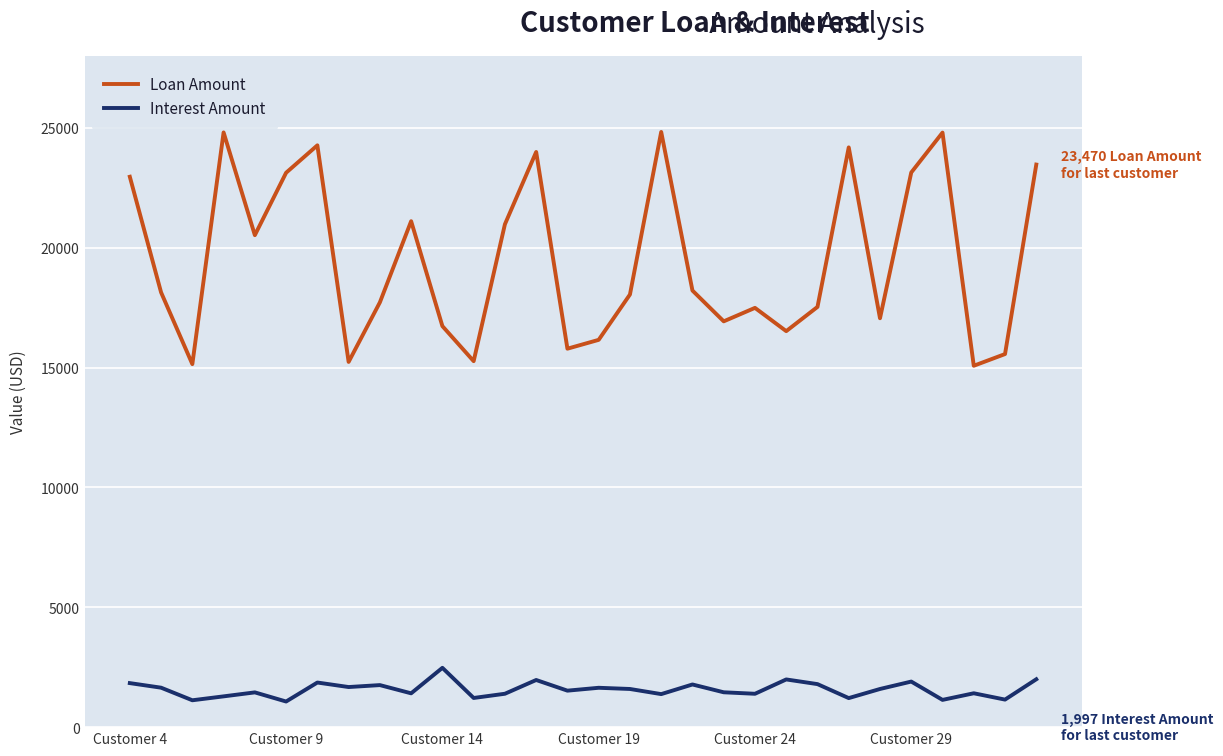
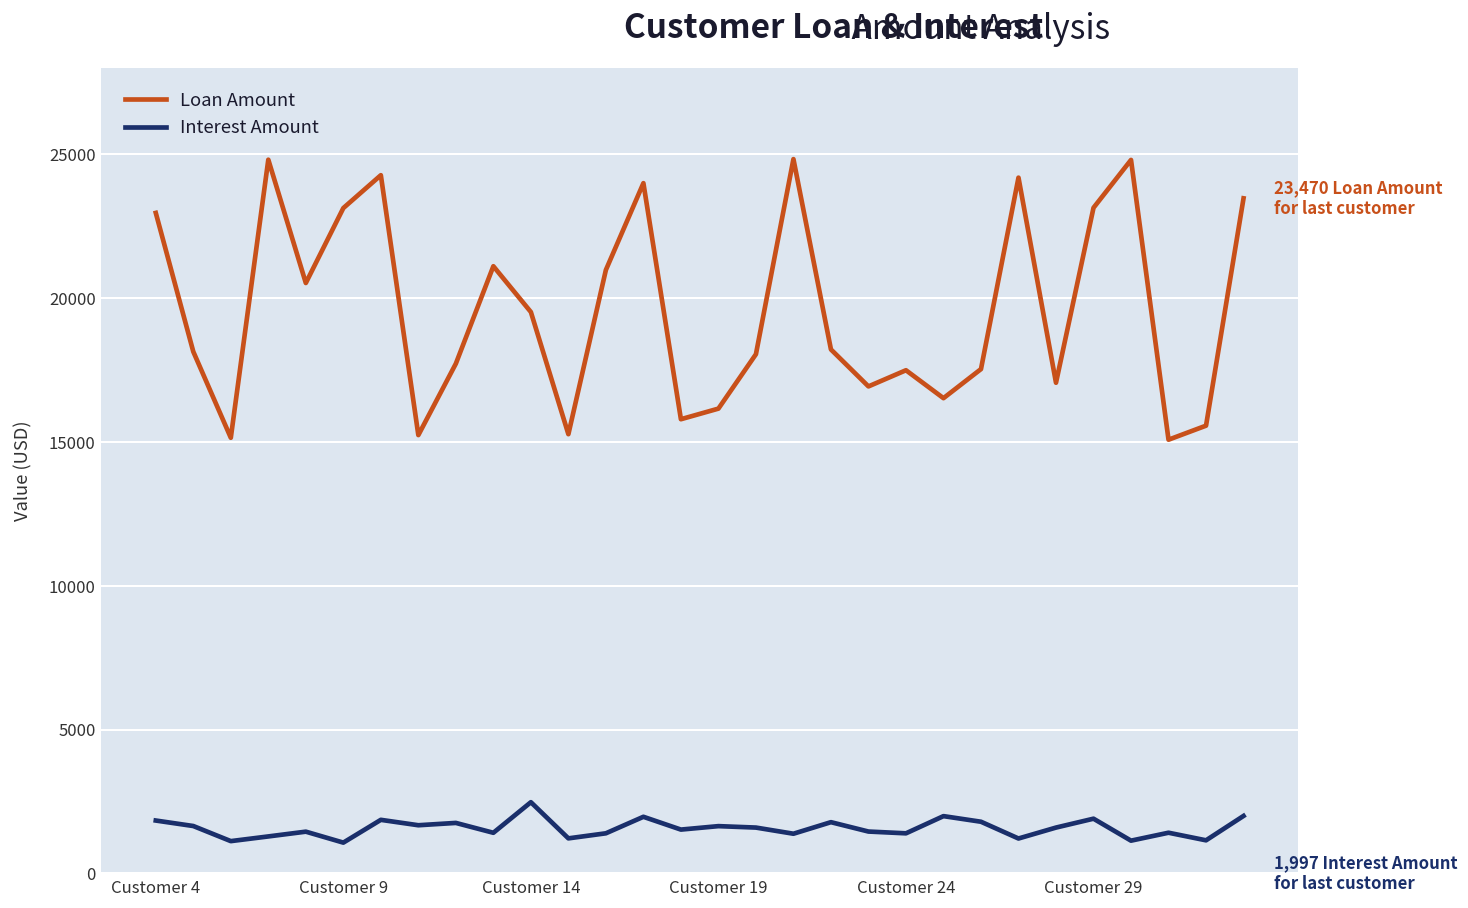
  {
    "Loan Amount": {
      "Customer 4": 23000,
      "Customer 9": 23100,
-     "Customer 14": 16700,
+     "Customer 14": 19500,
      "Customer 19": 16200,
      "Customer 24": 17500,
      "Customer 29": 23100
    },
    "Interest Amount": {
      "Customer 4": 1800,
      "Customer 9": 1100,
      "Customer 14": 2500,
      "Customer 19": 1600,
      "Customer 24": 1400,
      "Customer 29": 1900
    }
  }
